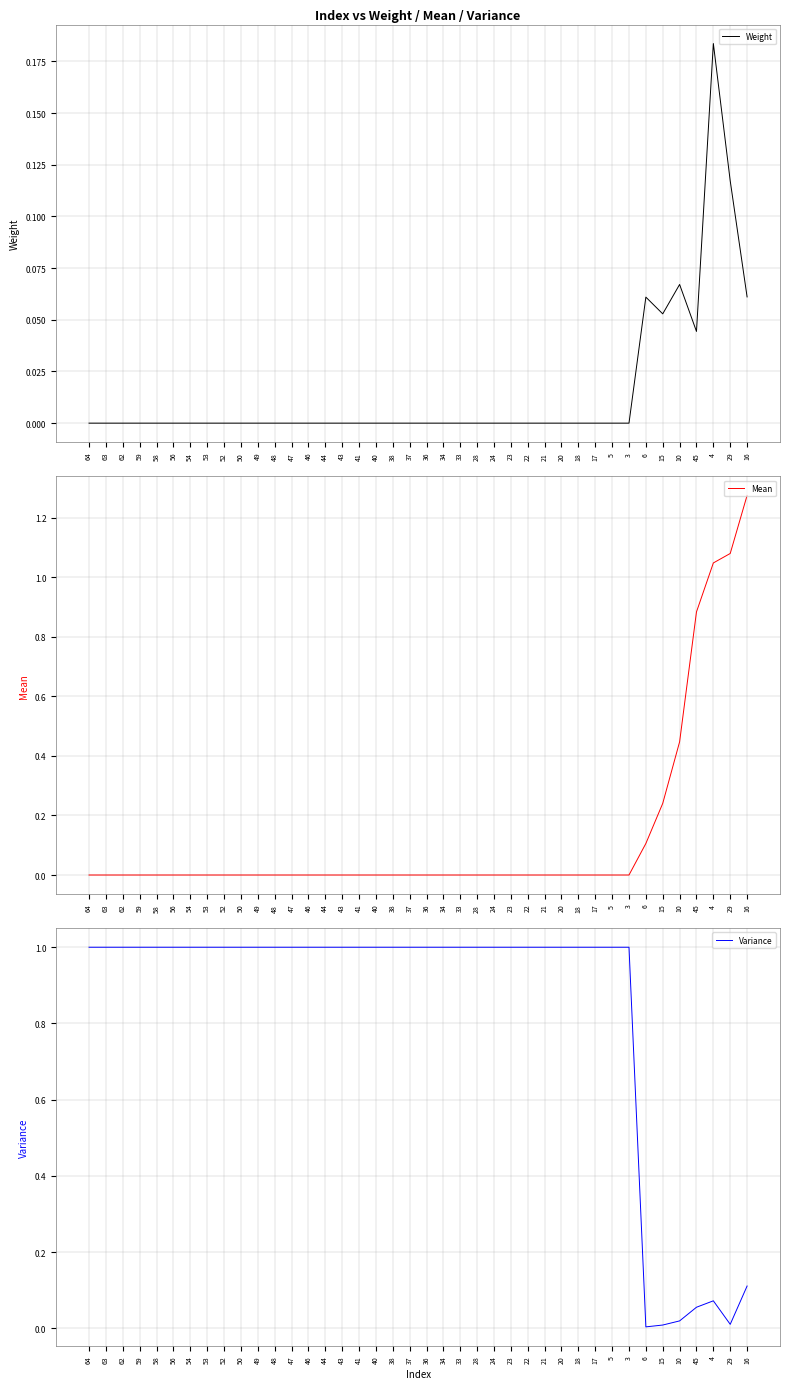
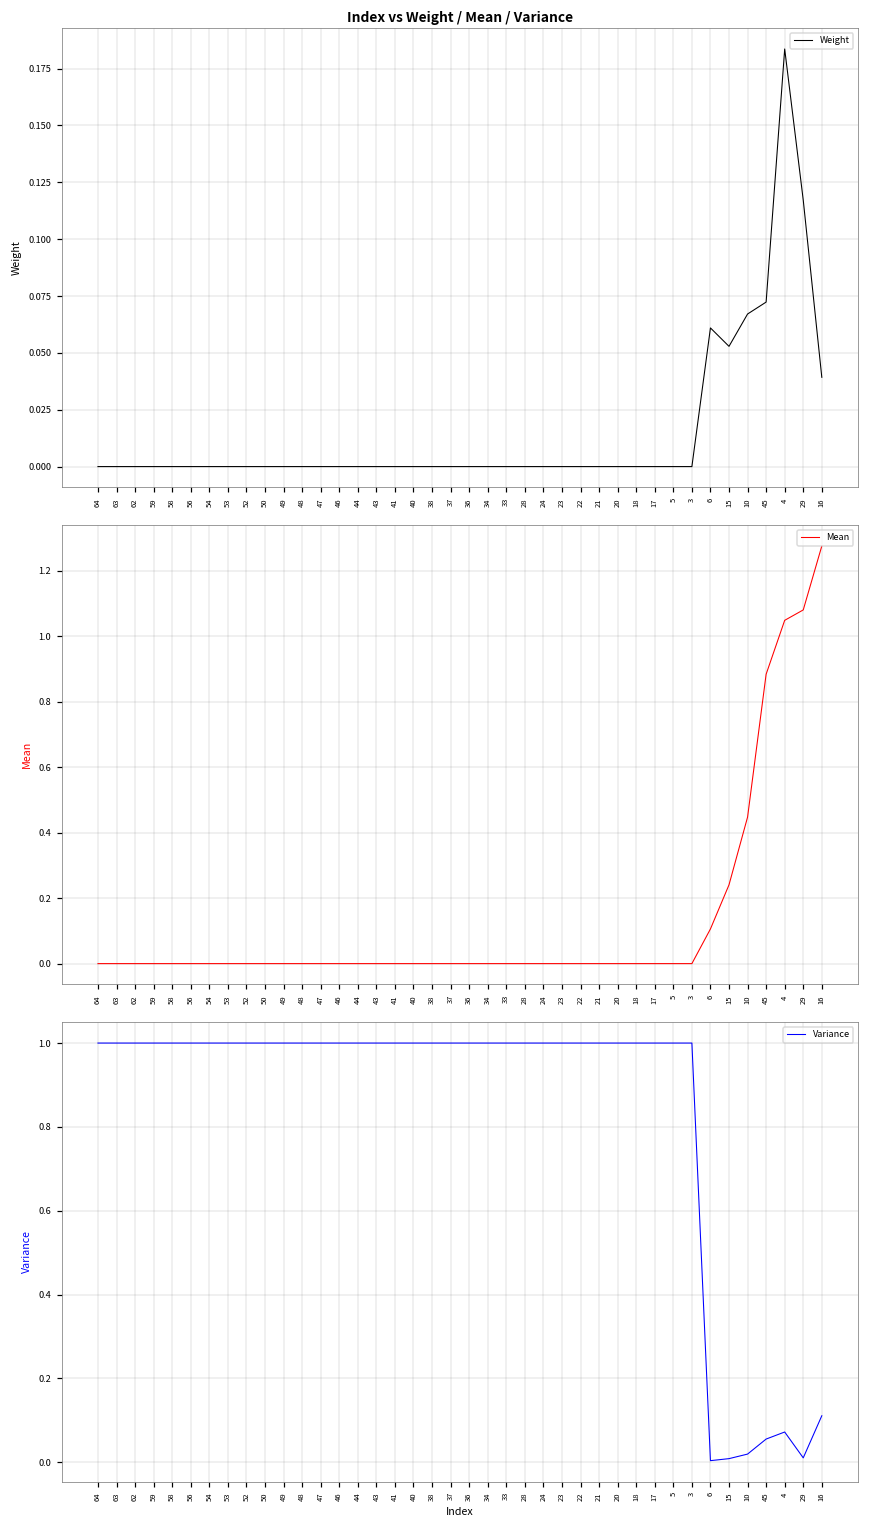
  {
    "Index vs Weight / Mean / Variance": {
      "64": 0.000,
      "63": 0.000,
      "62": 0.000,
      "59": 0.000,
      "58": 0.000,
      "56": 0.000,
      "54": 0.000,
      "53": 0.000,
      "52": 0.000,
      "50": 0.000,
      "49": 0.000,
      "48": 0.000,
      "47": 0.000,
      "46": 0.000,
      "44": 0.000,
      "43": 0.000,
      "41": 0.000,
      "40": 0.000,
      "38": 0.000,
      "37": 0.000,
      "36": 0.000,
      "34": 0.000,
      "33": 0.000,
      "28": 0.000,
      "24": 0.000,
      "23": 0.000,
      "22": 0.000,
      "21": 0.000,
      "20": 0.000,
      "18": 0.000,
      "17": 0.000,
      "5": 0.000,
      "3": 0.000,
      "6": 0.061,
      "15": 0.053,
      "10": 0.067,
-     "45": 0.044,
+     "45": 0.072,
      "4": 0.184,
      "29": 0.117,
-     "16": 0.061
+     "16": 0.039
    }
  }
